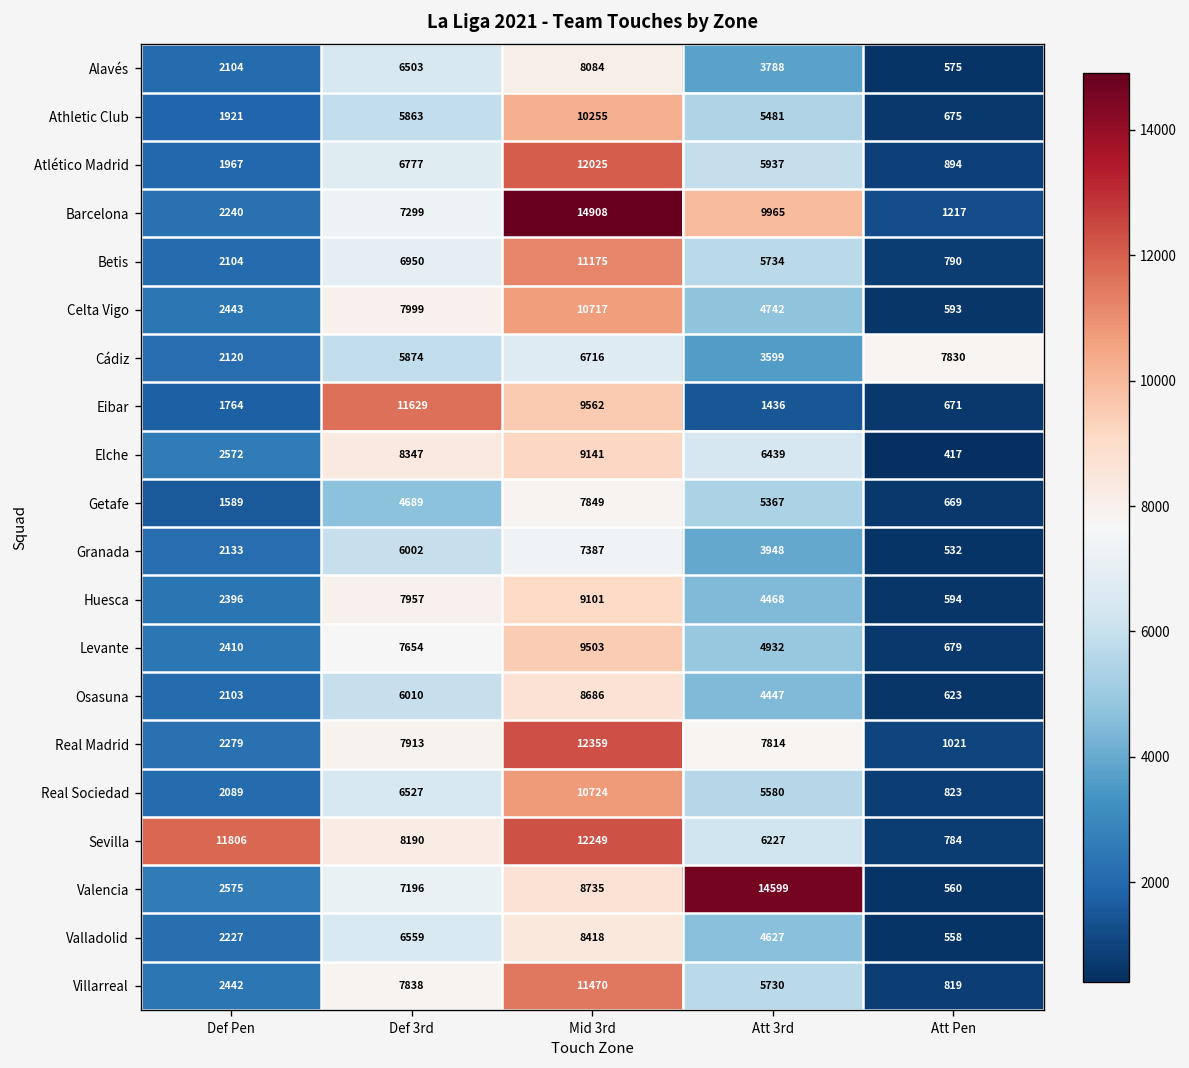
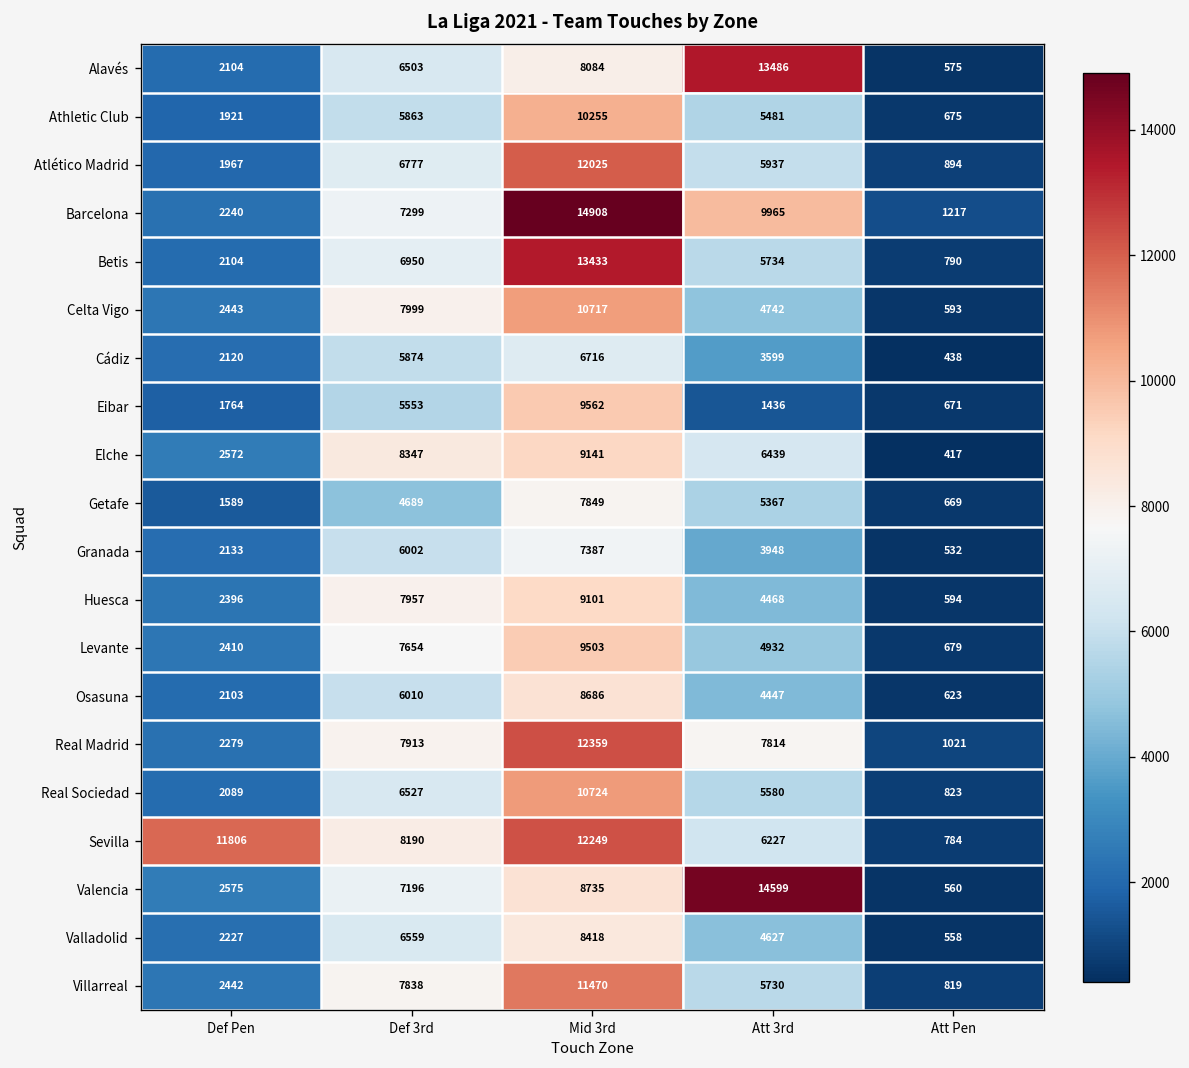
  {
    "Alavés": {
      "Def Pen": 2104,
      "Def 3rd": 6503,
      "Mid 3rd": 8084,
-     "Att 3rd": 3788,
+     "Att 3rd": 13486,
      "Att Pen": 575
    },
    "Athletic Club": {
      "Def Pen": 1921,
      "Def 3rd": 5863,
      "Mid 3rd": 10255,
      "Att 3rd": 5481,
      "Att Pen": 675
    },
    "Atlético Madrid": {
      "Def Pen": 1967,
      "Def 3rd": 6777,
      "Mid 3rd": 12025,
      "Att 3rd": 5937,
      "Att Pen": 894
    },
    "Barcelona": {
      "Def Pen": 2240,
      "Def 3rd": 7299,
      "Mid 3rd": 14908,
      "Att 3rd": 9965,
      "Att Pen": 1217
    },
    "Betis": {
      "Def Pen": 2104,
      "Def 3rd": 6950,
-     "Mid 3rd": 11175,
+     "Mid 3rd": 13433,
      "Att 3rd": 5734,
      "Att Pen": 790
    },
    "Celta Vigo": {
      "Def Pen": 2443,
      "Def 3rd": 7999,
      "Mid 3rd": 10717,
      "Att 3rd": 4742,
      "Att Pen": 593
    },
    "Cádiz": {
      "Def Pen": 2120,
      "Def 3rd": 5874,
      "Mid 3rd": 6716,
      "Att 3rd": 3599,
-     "Att Pen": 7830
+     "Att Pen": 438
    },
    "Eibar": {
      "Def Pen": 1764,
-     "Def 3rd": 11629,
+     "Def 3rd": 5553,
      "Mid 3rd": 9562,
      "Att 3rd": 1436,
      "Att Pen": 671
    },
    "Elche": {
      "Def Pen": 2572,
      "Def 3rd": 8347,
      "Mid 3rd": 9141,
      "Att 3rd": 6439,
      "Att Pen": 417
    },
    "Getafe": {
      "Def Pen": 1589,
      "Def 3rd": 4689,
      "Mid 3rd": 7849,
      "Att 3rd": 5367,
      "Att Pen": 669
    },
    "Granada": {
      "Def Pen": 2133,
      "Def 3rd": 6002,
      "Mid 3rd": 7387,
      "Att 3rd": 3948,
      "Att Pen": 532
    },
    "Huesca": {
      "Def Pen": 2396,
      "Def 3rd": 7957,
      "Mid 3rd": 9101,
      "Att 3rd": 4468,
      "Att Pen": 594
    },
    "Levante": {
      "Def Pen": 2410,
      "Def 3rd": 7654,
      "Mid 3rd": 9503,
      "Att 3rd": 4932,
      "Att Pen": 679
    },
    "Osasuna": {
      "Def Pen": 2103,
      "Def 3rd": 6010,
      "Mid 3rd": 8686,
      "Att 3rd": 4447,
      "Att Pen": 623
    },
    "Real Madrid": {
      "Def Pen": 2279,
      "Def 3rd": 7913,
      "Mid 3rd": 12359,
      "Att 3rd": 7814,
      "Att Pen": 1021
    },
    "Real Sociedad": {
      "Def Pen": 2089,
      "Def 3rd": 6527,
      "Mid 3rd": 10724,
      "Att 3rd": 5580,
      "Att Pen": 823
    },
    "Sevilla": {
      "Def Pen": 11806,
      "Def 3rd": 8190,
      "Mid 3rd": 12249,
      "Att 3rd": 6227,
      "Att Pen": 784
    },
    "Valencia": {
      "Def Pen": 2575,
      "Def 3rd": 7196,
      "Mid 3rd": 8735,
      "Att 3rd": 14599,
      "Att Pen": 560
    },
    "Valladolid": {
      "Def Pen": 2227,
      "Def 3rd": 6559,
      "Mid 3rd": 8418,
      "Att 3rd": 4627,
      "Att Pen": 558
    },
    "Villarreal": {
      "Def Pen": 2442,
      "Def 3rd": 7838,
      "Mid 3rd": 11470,
      "Att 3rd": 5730,
      "Att Pen": 819
    }
  }
